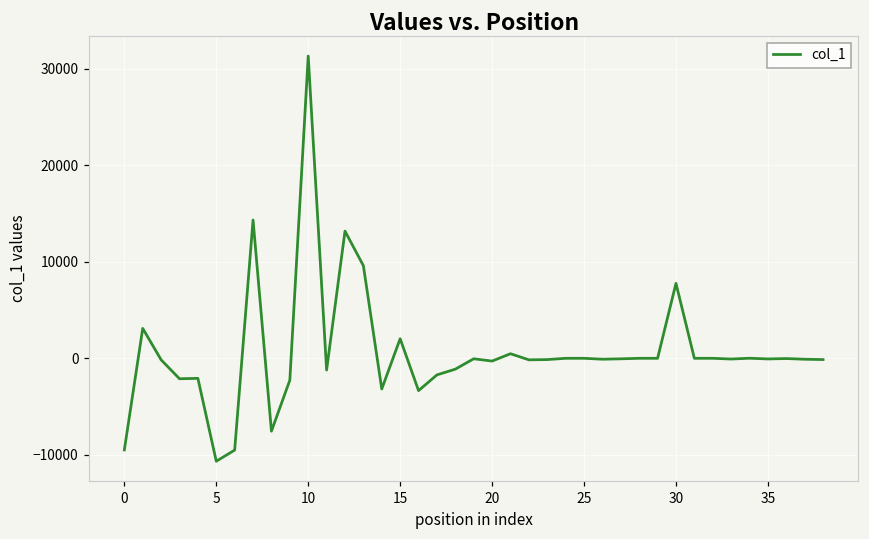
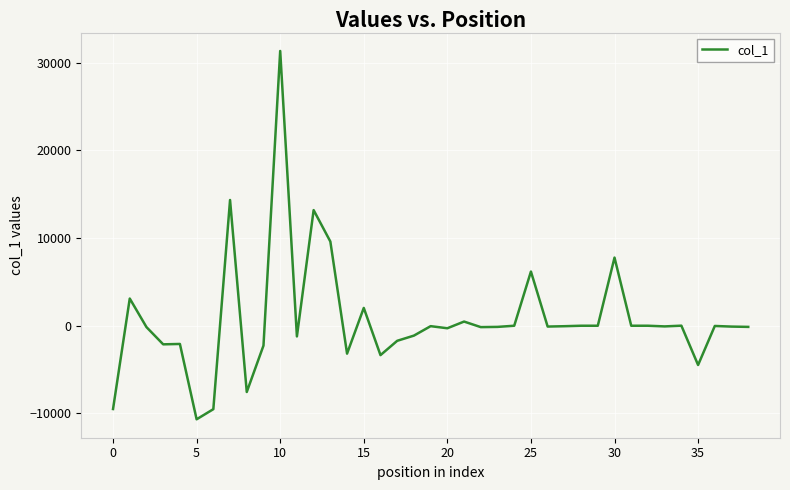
  {
    "0": -9000,
    "5": -11000,
    "10": 31000,
    "15": 2000,
    "20": 0,
-   "25": 0,
+   "25": 6000,
    "30": 8000,
-   "35": 0
+   "35": -4000
  }
